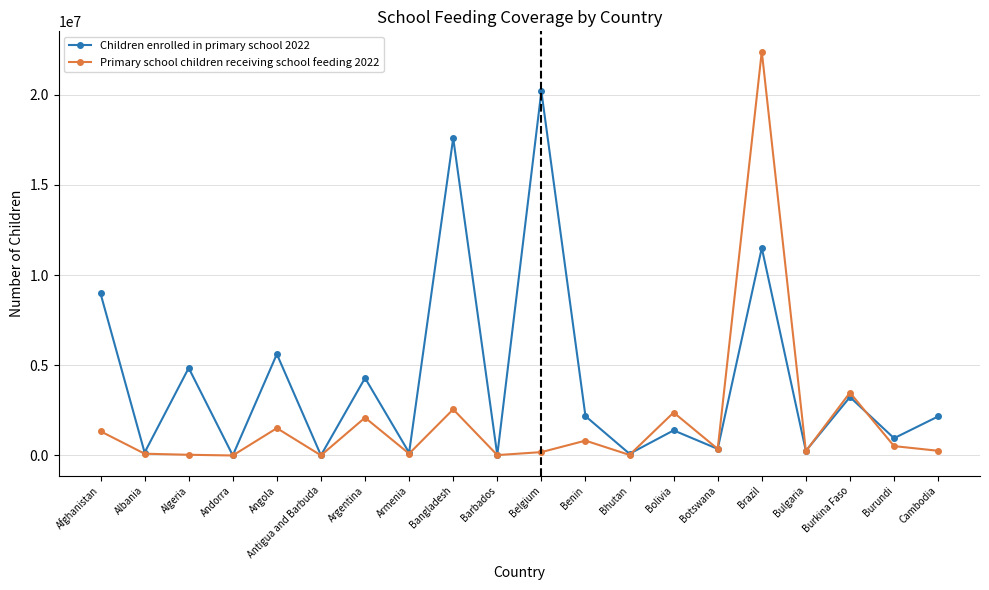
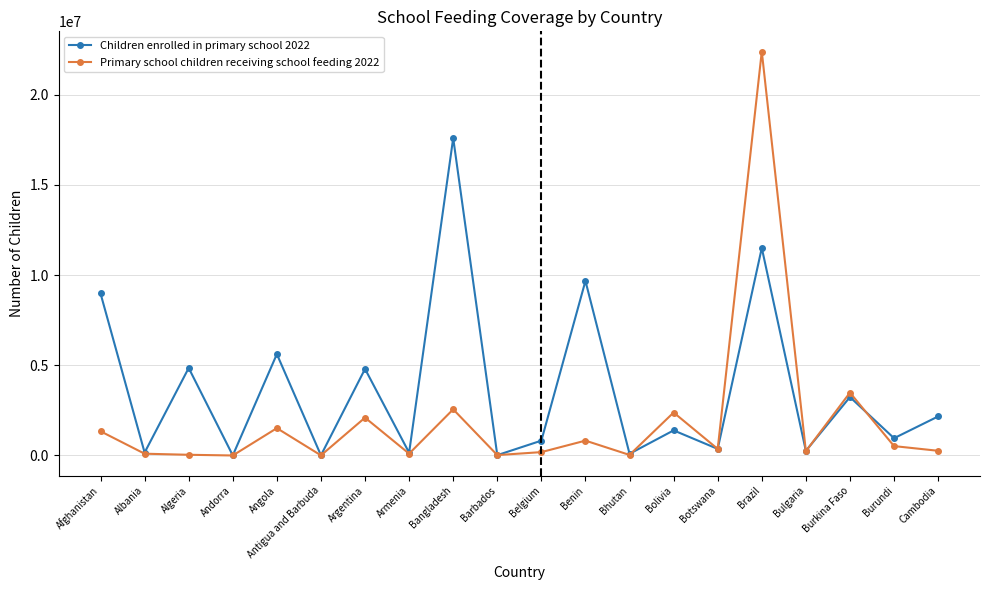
  {
    "Children enrolled in primary school 2022": {
      "Afghanistan": 9000000,
      "Algeria": 4900000,
      "Angola": 5600000,
-     "Argentina": 4300000,
+     "Argentina": 4800000,
      "Bangladesh": 17600000,
-     "Belgium": 20200000,
-     "Benin": 2200000,
+     "Belgium": 800000,
+     "Benin": 9700000,
      "Bolivia": 1400000,
      "Brazil": 11500000,
      "Burkina Faso": 3200000,
      "Burundi": 1000000,
      "Cambodia": 2200000
    },
    "Primary school children receiving school feeding 2022": {
      "Afghanistan": 1300000,
      "Algeria": 0,
      "Angola": 1500000,
      "Argentina": 2100000,
      "Bangladesh": 2600000,
      "Belgium": 200000,
      "Benin": 800000,
      "Bolivia": 2400000,
      "Brazil": 22400000,
      "Burkina Faso": 3500000,
      "Burundi": 500000,
      "Cambodia": 300000
    }
  }
